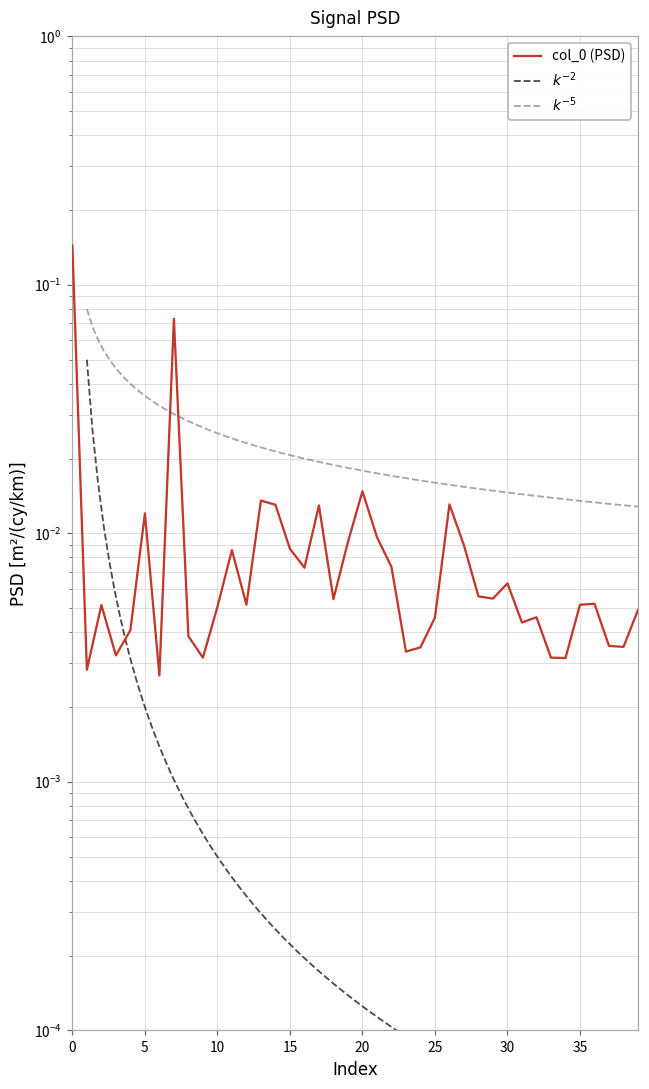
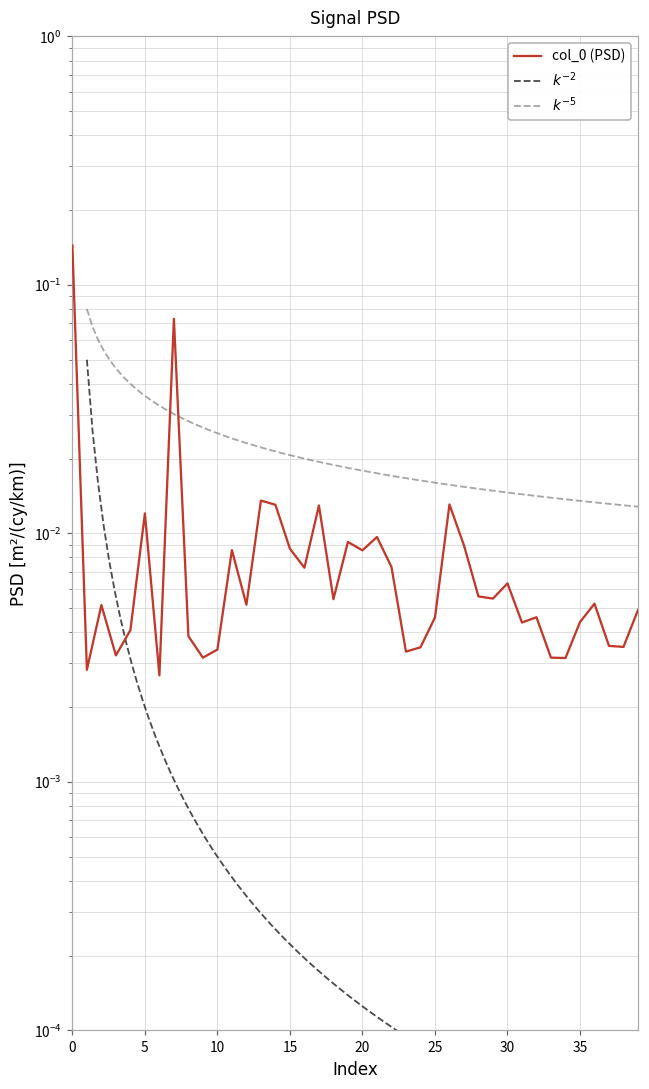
  {
    "col_0 (PSD)": {
      "0": 0.14,
      "5": 0.012,
-     "10": 0.0051,
+     "10": 0.0034,
      "15": 0.0087,
-     "20": 0.015,
+     "20": 0.0085,
      "25": 0.0046,
      "30": 0.0063,
-     "35": 0.0052
+     "35": 0.0044
    }
  }
